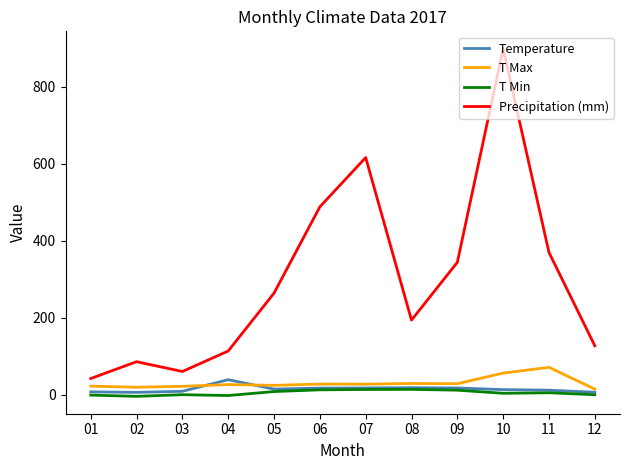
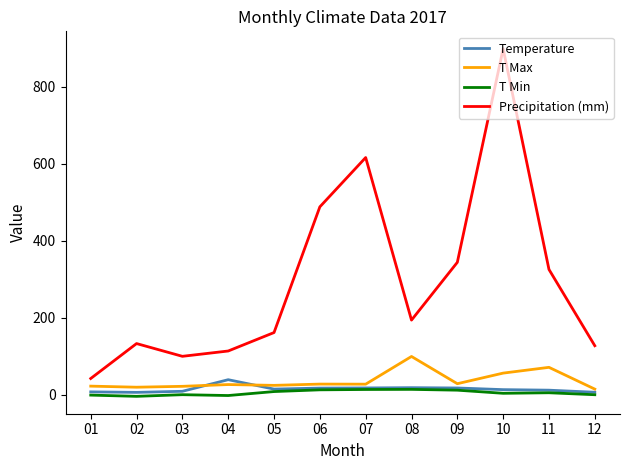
  {
    "Temperature": {
      "01": 10,
      "02": 10,
      "03": 10,
      "04": 40,
      "10": 10,
      "11": 10
    },
    "T Max": {
      "01": 20,
      "02": 20,
      "03": 20,
      "04": 30,
      "05": 20,
      "06": 30,
      "07": 30,
-     "08": 30,
+     "08": 100,
      "09": 30,
      "10": 60,
      "11": 70,
      "12": 10
    },
    "T Min": {
      "01": 0,
      "02": 0,
      "03": 0,
      "04": 0,
      "10": 0,
      "11": 10
    },
    "Precipitation (mm)": {
      "01": 40,
-     "02": 90,
-     "03": 60,
+     "02": 130,
+     "03": 100,
      "04": 110,
-     "05": 260,
+     "05": 160,
      "06": 490,
      "07": 620,
      "08": 190,
      "09": 340,
-     "11": 370,
+     "11": 330,
      "12": 130
    }
  }
